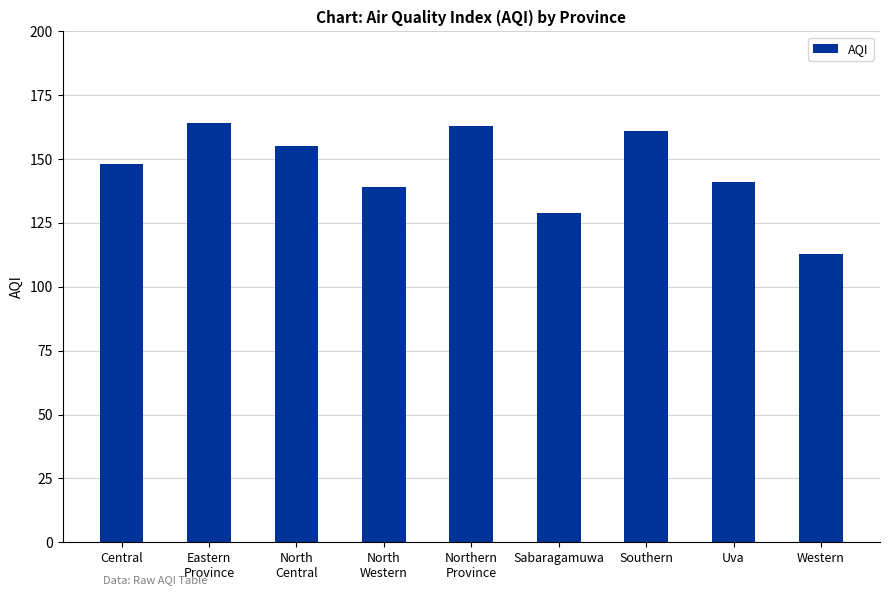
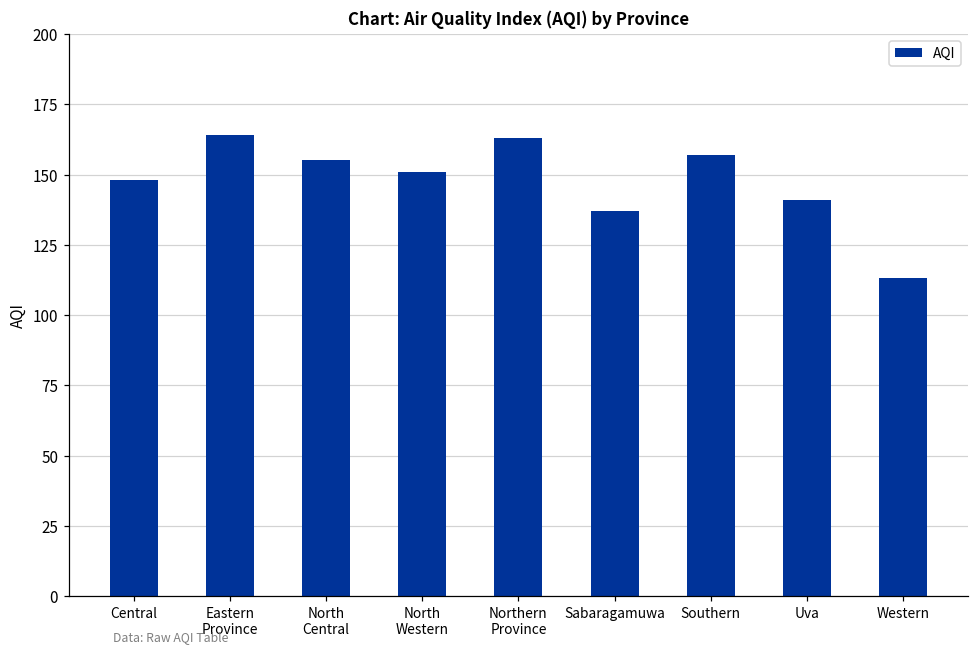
  {
    "Central": 148,
    "Eastern Province": 164,
    "North Central": 155,
-   "North Western": 139,
+   "North Western": 151,
    "Northern Province": 163,
-   "Sabaragamuwa": 129,
-   "Southern": 161,
+   "Sabaragamuwa": 137,
+   "Southern": 157,
    "Uva": 141,
    "Western": 113
  }
